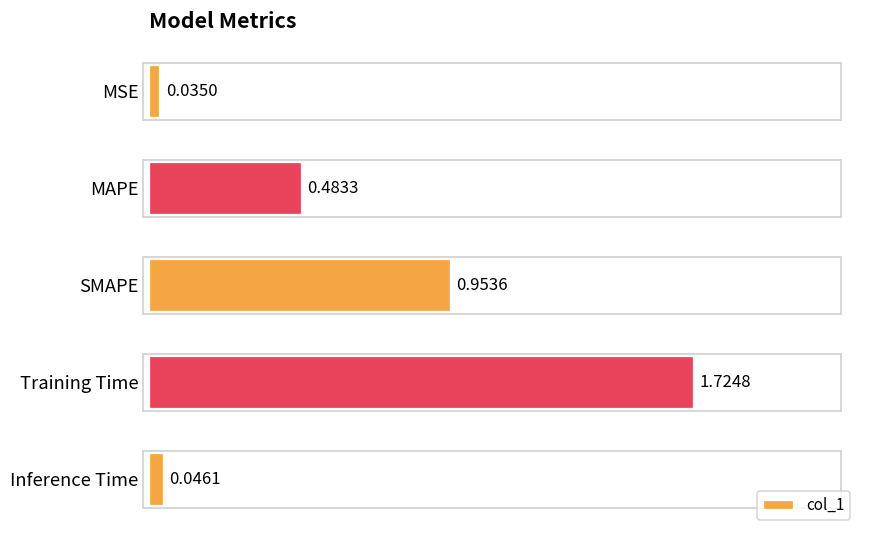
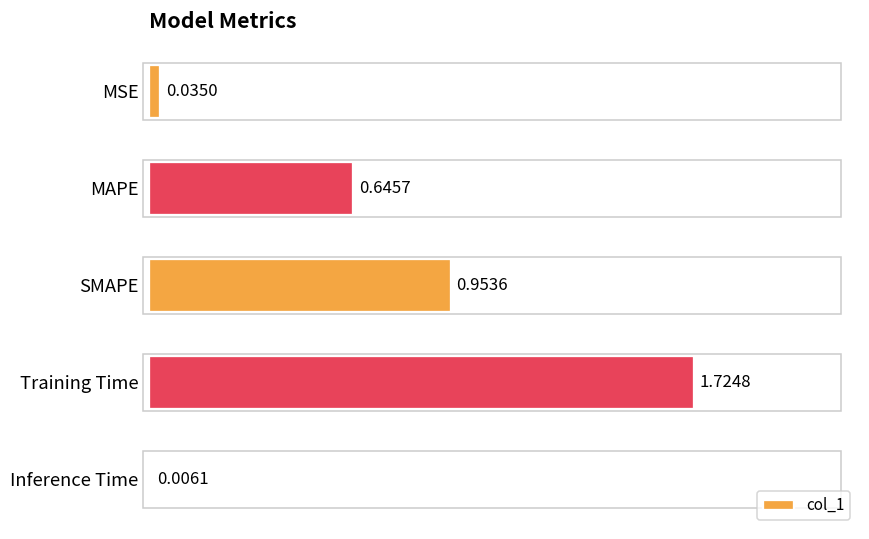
  {
    "MSE": 0.0350,
-   "MAPE": 0.4833,
+   "MAPE": 0.6457,
    "SMAPE": 0.9536,
    "Training Time": 1.7248,
-   "Inference Time": 0.0461
+   "Inference Time": 0.0061
  }
